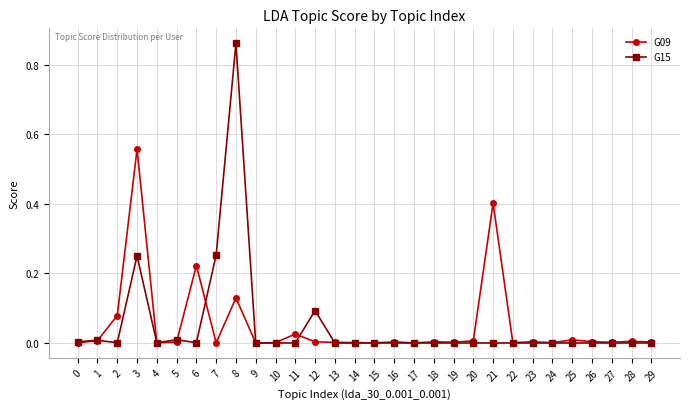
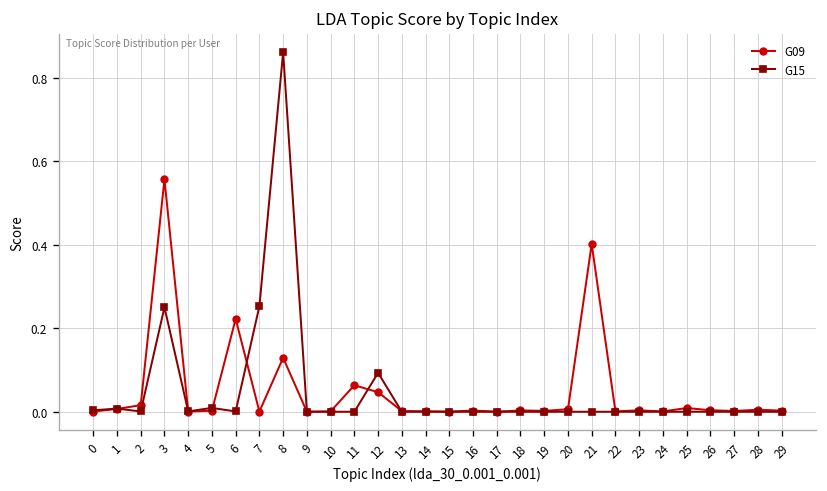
  {
    "G09": {
-     "2": 0.08,
+     "2": 0.02,
      "3": 0.56,
      "6": 0.22,
      "7": 0.00,
      "8": 0.13,
-     "11": 0.03,
-     "12": 0.00,
+     "11": 0.06,
+     "12": 0.05,
      "21": 0.40,
      "25": 0.01
    },
    "G15": {
      "2": 0.00,
      "3": 0.25,
      "6": 0.00,
      "7": 0.25,
      "8": 0.86,
      "11": 0.00,
      "12": 0.09,
      "21": 0.00,
      "25": 0.00
    }
  }
